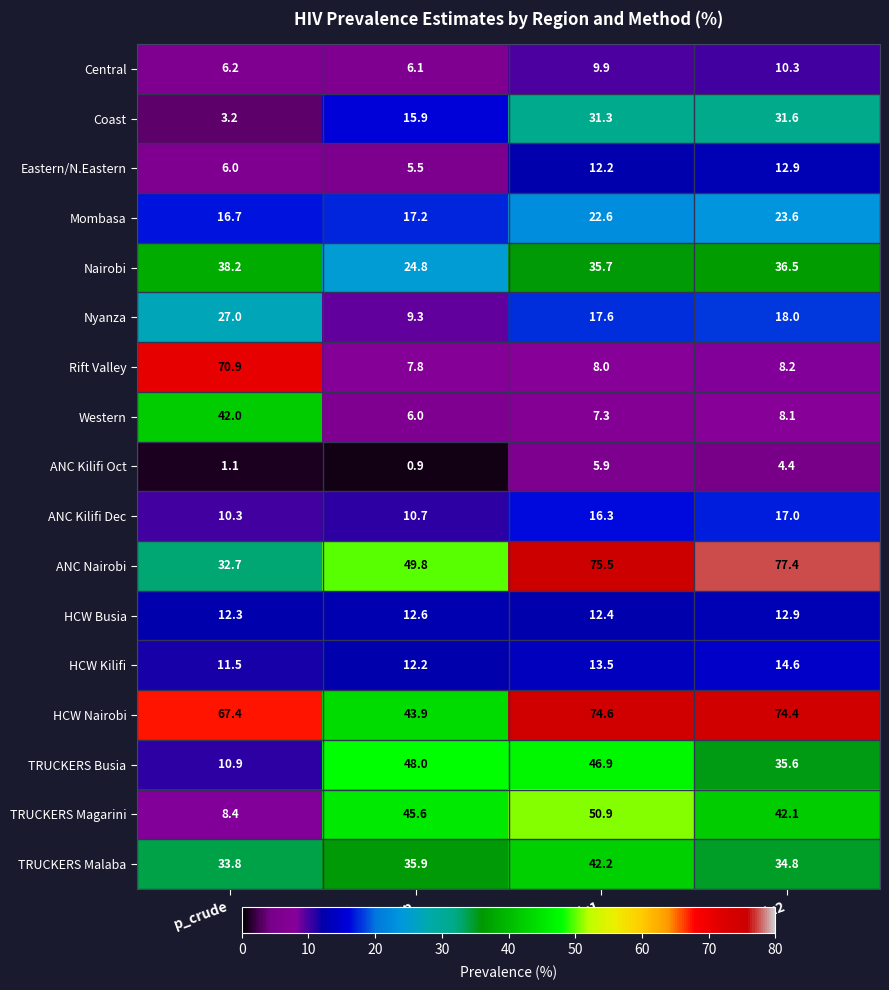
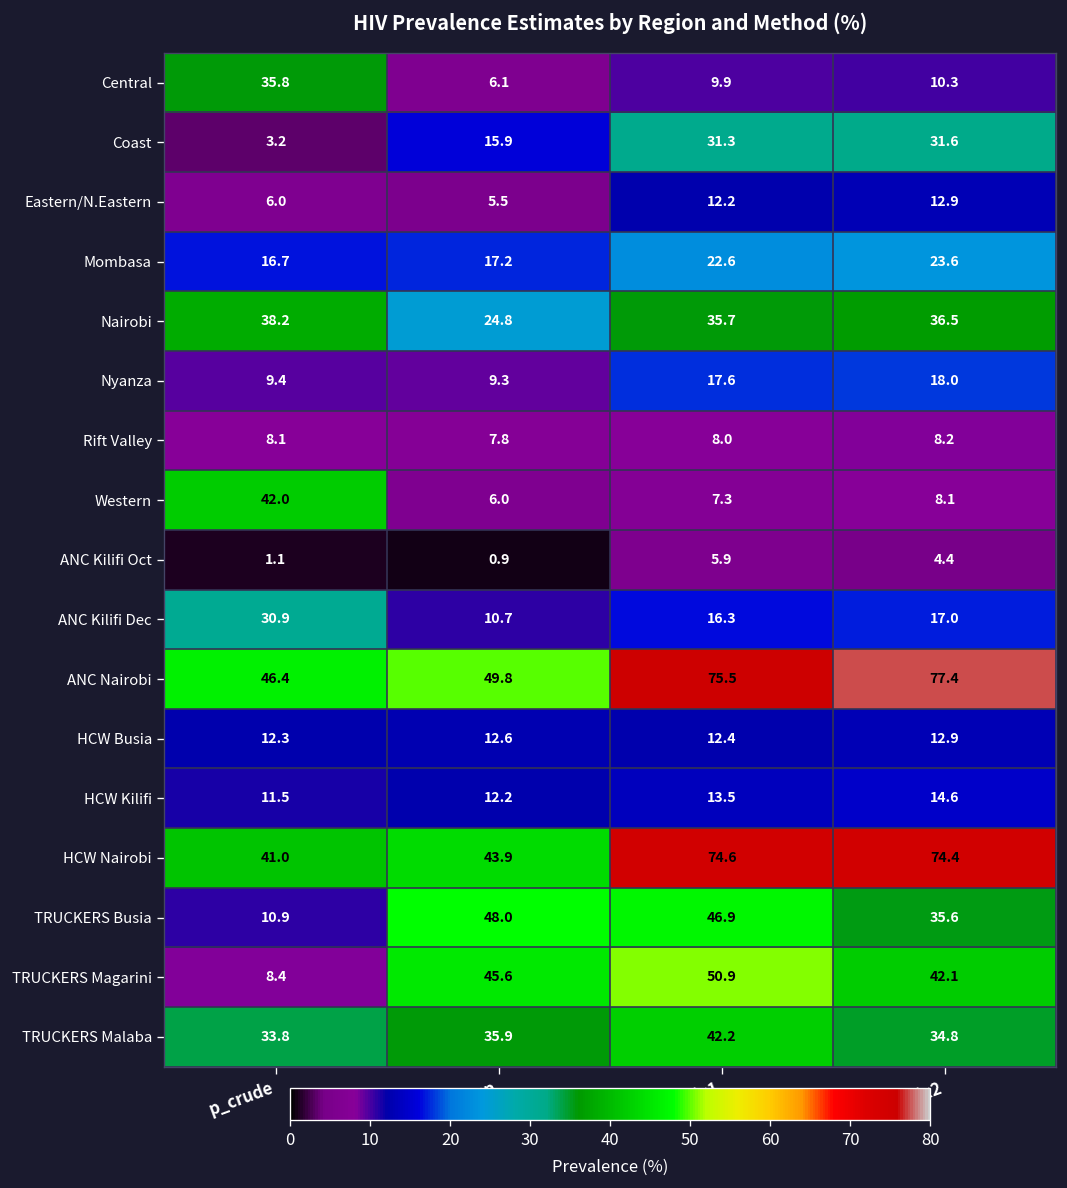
  {
    "Central": {
-     "p_crude": 6.2
+     "p_crude": 35.8
    },
    "Coast": {
      "p_crude": 3.2
    },
    "Eastern/N.Eastern": {
      "p_crude": 6.0
    },
    "Mombasa": {
      "p_crude": 16.7
    },
    "Nairobi": {
      "p_crude": 38.2
    },
    "Nyanza": {
-     "p_crude": 27.0
+     "p_crude": 9.4
    },
    "Rift Valley": {
-     "p_crude": 70.9
+     "p_crude": 8.1
    },
    "Western": {
      "p_crude": 42.0
    },
    "ANC Kilifi Oct": {
      "p_crude": 1.1
    },
    "ANC Kilifi Dec": {
-     "p_crude": 10.3
+     "p_crude": 30.9
    },
    "ANC Nairobi": {
-     "p_crude": 32.7
+     "p_crude": 46.4
    },
    "HCW Busia": {
      "p_crude": 12.3
    },
    "HCW Kilifi": {
      "p_crude": 11.5
    },
    "HCW Nairobi": {
-     "p_crude": 67.4
+     "p_crude": 41.0
    },
    "TRUCKERS Busia": {
      "p_crude": 10.9
    },
    "TRUCKERS Magarini": {
      "p_crude": 8.4
    },
    "TRUCKERS Malaba": {
      "p_crude": 33.8
    }
  }
